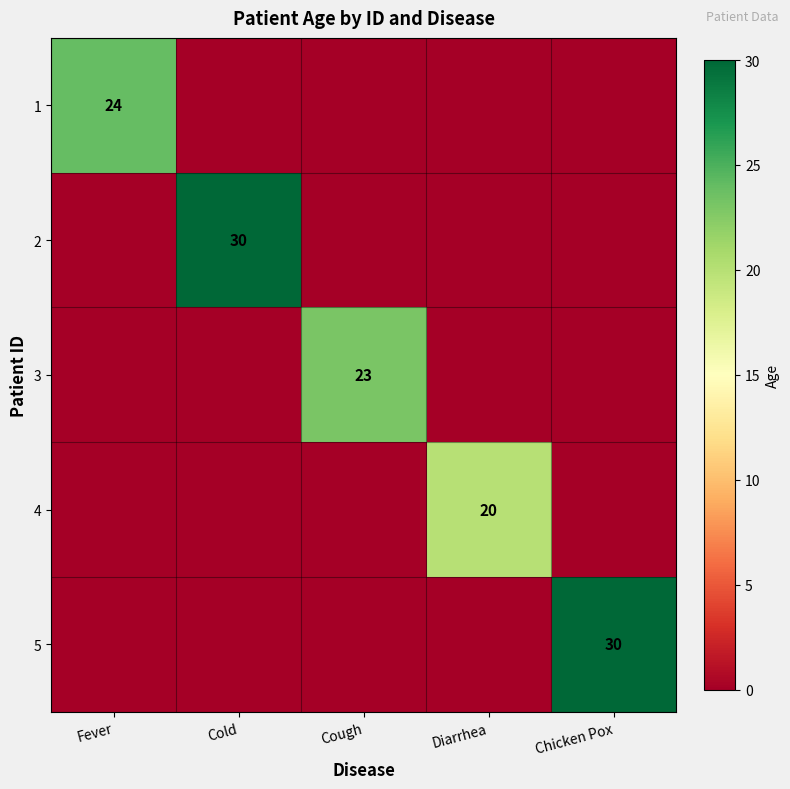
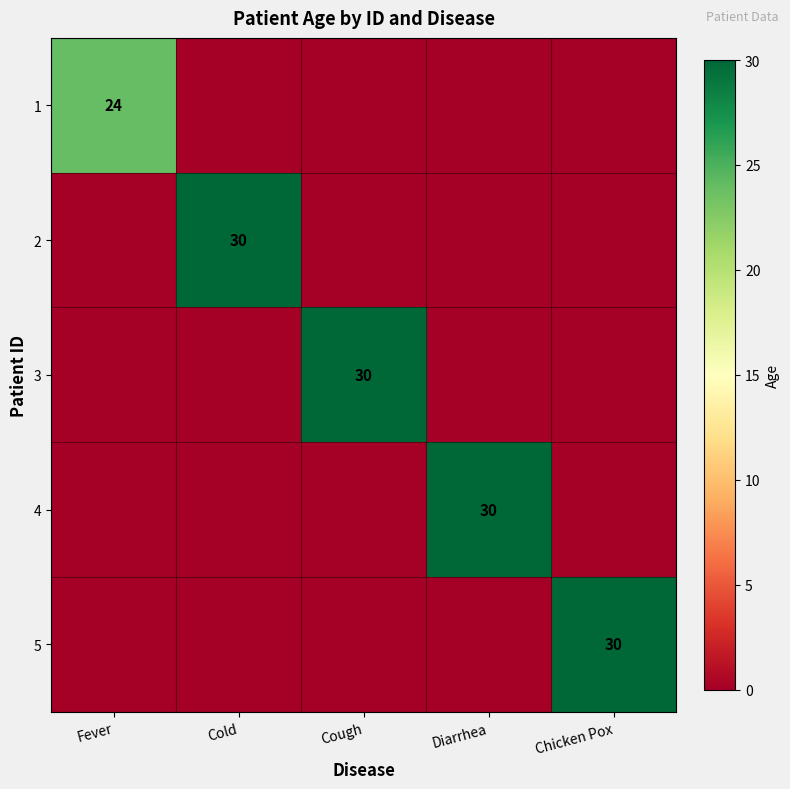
  {
    "1": {
      "Fever": 24
    },
    "2": {
      "Cold": 30
    },
    "3": {
-     "Cough": 23
+     "Cough": 30
    },
    "4": {
-     "Diarrhea": 20
+     "Diarrhea": 30
    },
    "5": {
      "Chicken Pox": 30
    }
  }
